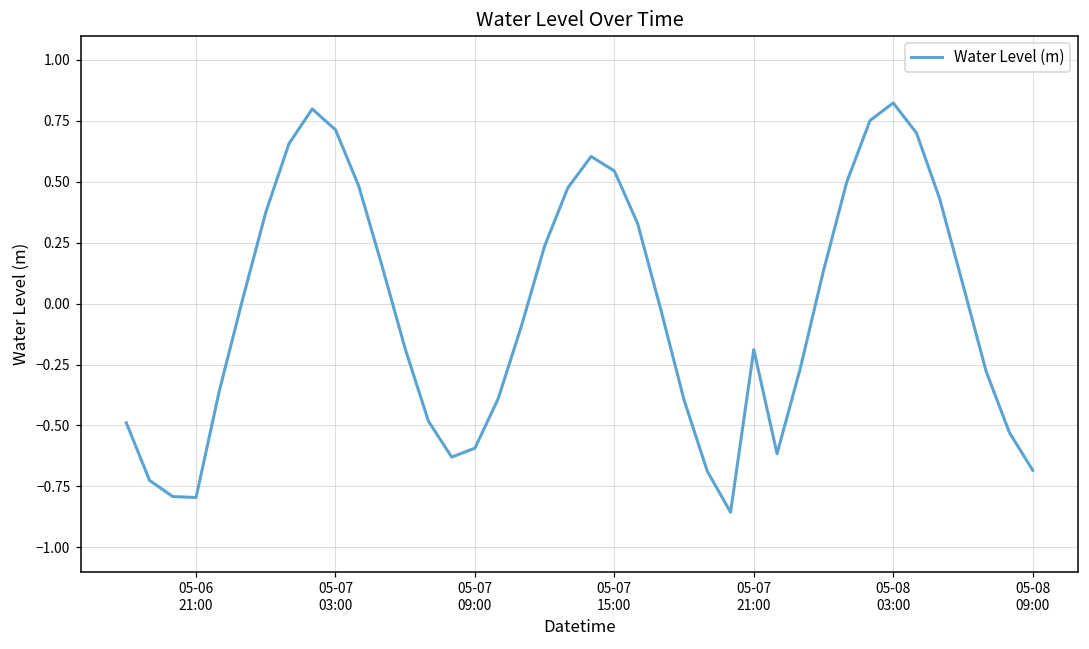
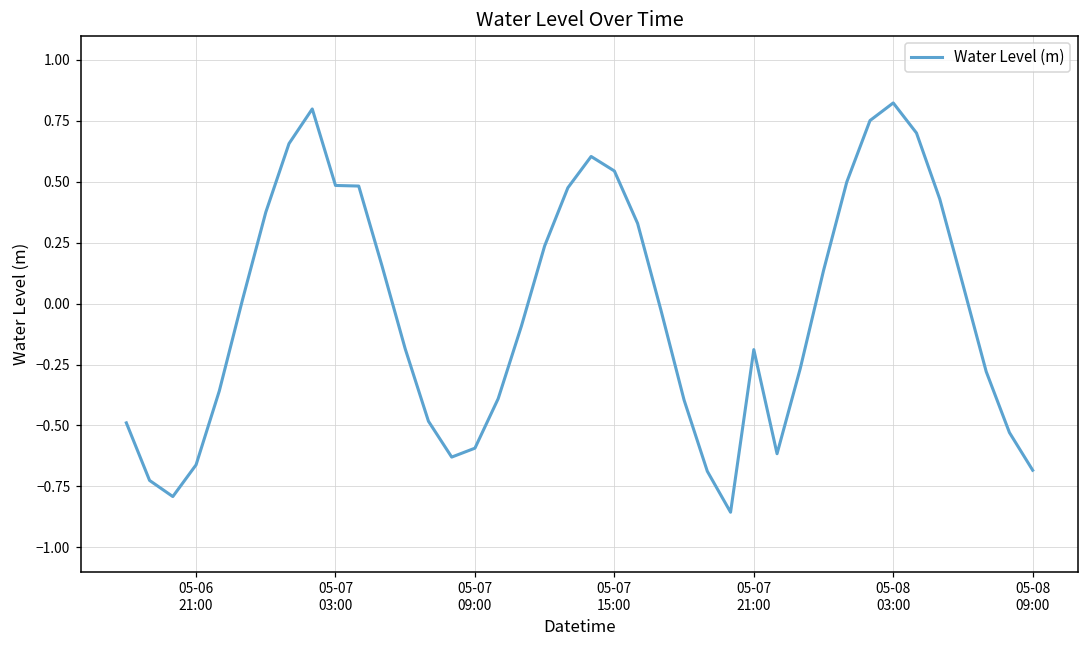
  {
-   "05-06 21:00": -0.80,
-   "05-07 03:00": 0.71,
+   "05-06 21:00": -0.66,
+   "05-07 03:00": 0.48,
    "05-07 09:00": -0.59,
    "05-07 15:00": 0.54,
    "05-07 21:00": -0.19,
    "05-08 03:00": 0.82,
    "05-08 09:00": -0.68
  }
